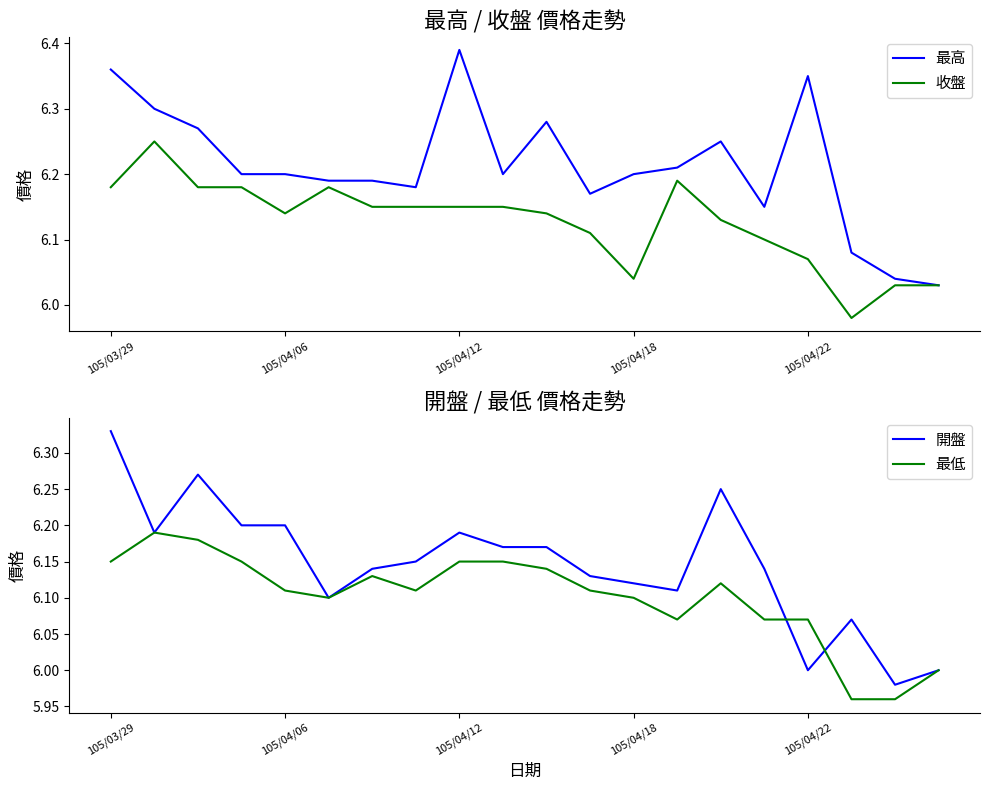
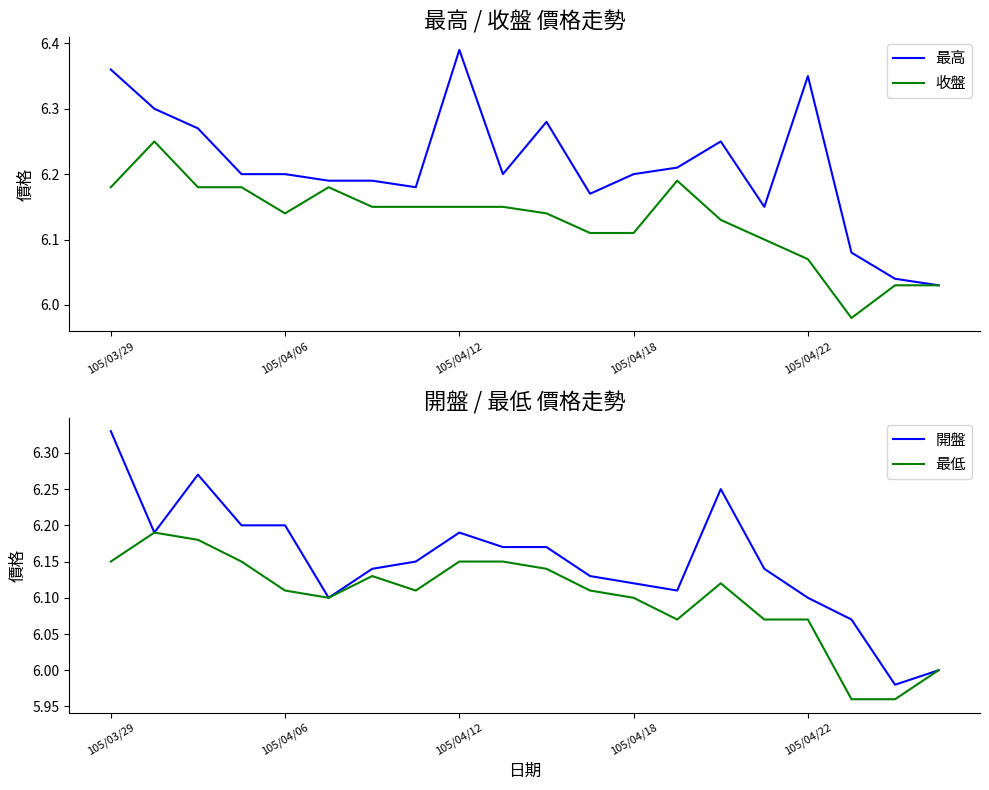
  {
    "最高 / 收盤 價格走勢": {
      "最高": {
        "105/03/29": 6.36,
        "105/04/06": 6.20,
        "105/04/12": 6.39,
        "105/04/18": 6.20,
        "105/04/22": 6.35
      },
      "收盤": {
        "105/03/29": 6.18,
        "105/04/06": 6.14,
        "105/04/12": 6.15,
-       "105/04/18": 6.04,
+       "105/04/18": 6.11,
        "105/04/22": 6.07
      }
    },
    "開盤 / 最低 價格走勢": {
      "開盤": {
        "105/03/29": 6.33,
        "105/04/06": 6.2,
        "105/04/12": 6.19,
        "105/04/18": 6.12,
-       "105/04/22": 6.0
+       "105/04/22": 6.1
      },
      "最低": {
        "105/03/29": 6.15,
        "105/04/06": 6.11,
        "105/04/12": 6.15,
        "105/04/18": 6.1,
        "105/04/22": 6.07
      }
    }
  }
